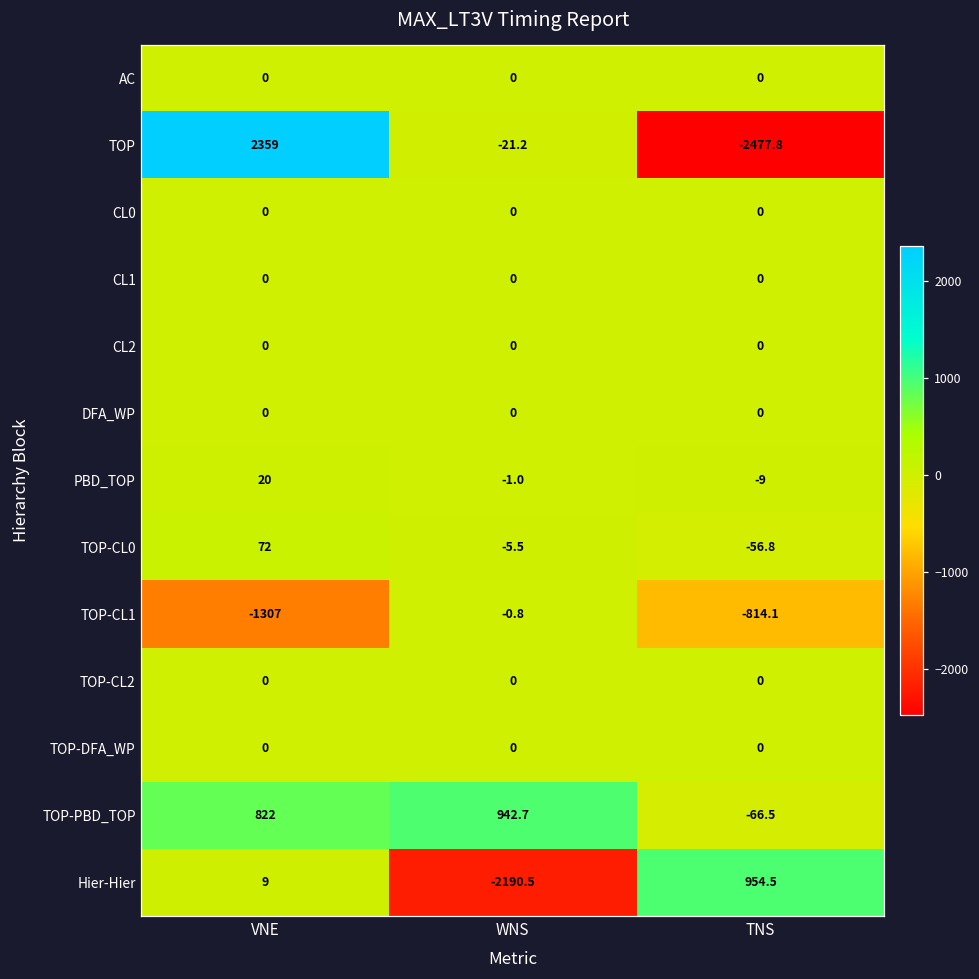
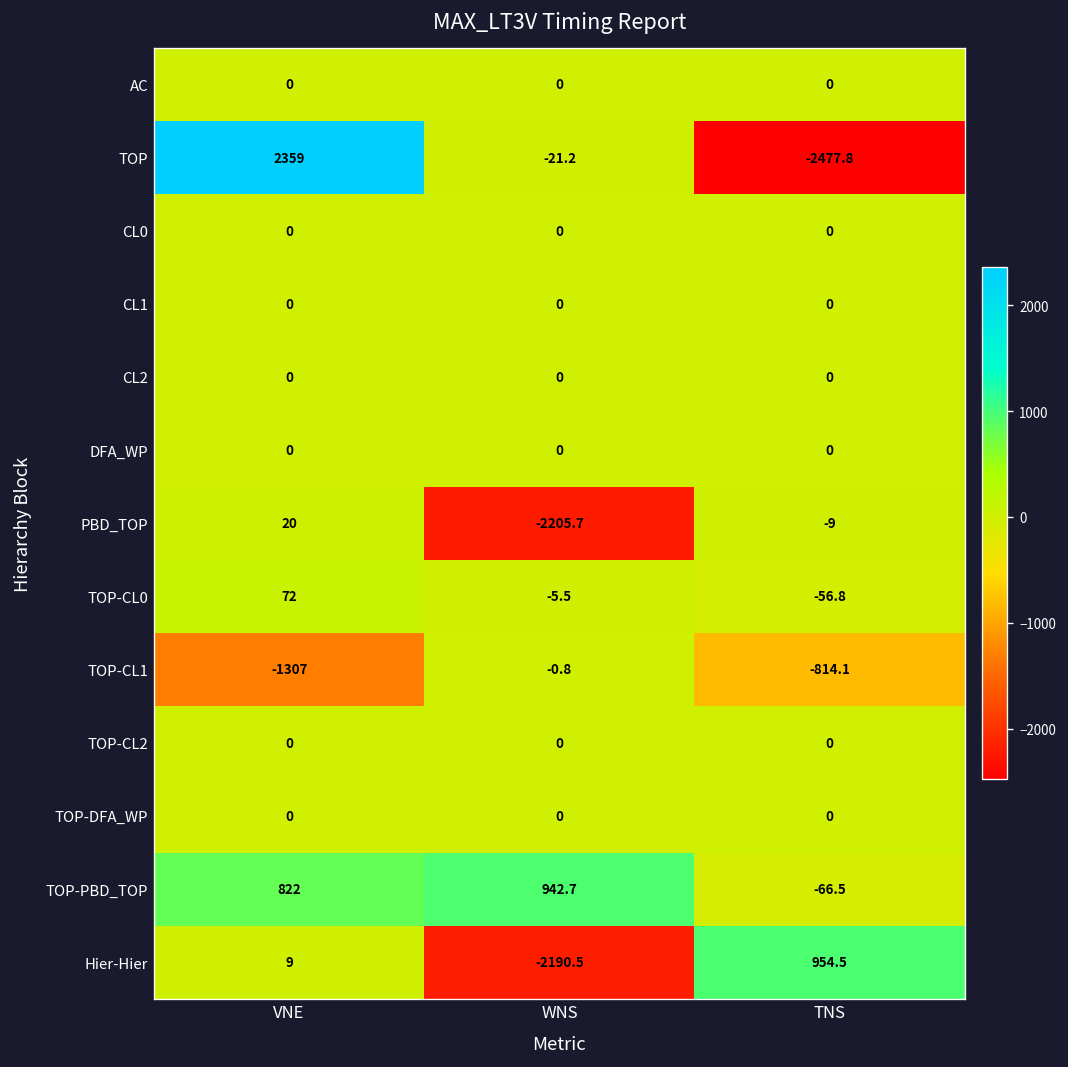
  {
    "AC": {
      "VNE": 0,
      "WNS": 0,
      "TNS": 0
    },
    "TOP": {
      "VNE": 2359,
      "WNS": -21.2,
      "TNS": -2477.8
    },
    "CL0": {
      "VNE": 0,
      "WNS": 0,
      "TNS": 0
    },
    "CL1": {
      "VNE": 0,
      "WNS": 0,
      "TNS": 0
    },
    "CL2": {
      "VNE": 0,
      "WNS": 0,
      "TNS": 0
    },
    "DFA_WP": {
      "VNE": 0,
      "WNS": 0,
      "TNS": 0
    },
    "PBD_TOP": {
      "VNE": 20,
-     "WNS": -1.0,
+     "WNS": -2205.7,
      "TNS": -9
    },
    "TOP-CL0": {
      "VNE": 72,
      "WNS": -5.5,
      "TNS": -56.8
    },
    "TOP-CL1": {
      "VNE": -1307,
      "WNS": -0.8,
      "TNS": -814.1
    },
    "TOP-CL2": {
      "VNE": 0,
      "WNS": 0,
      "TNS": 0
    },
    "TOP-DFA_WP": {
      "VNE": 0,
      "WNS": 0,
      "TNS": 0
    },
    "TOP-PBD_TOP": {
      "VNE": 822,
      "WNS": 942.7,
      "TNS": -66.5
    },
    "Hier-Hier": {
      "VNE": 9,
      "WNS": -2190.5,
      "TNS": 954.5
    }
  }
